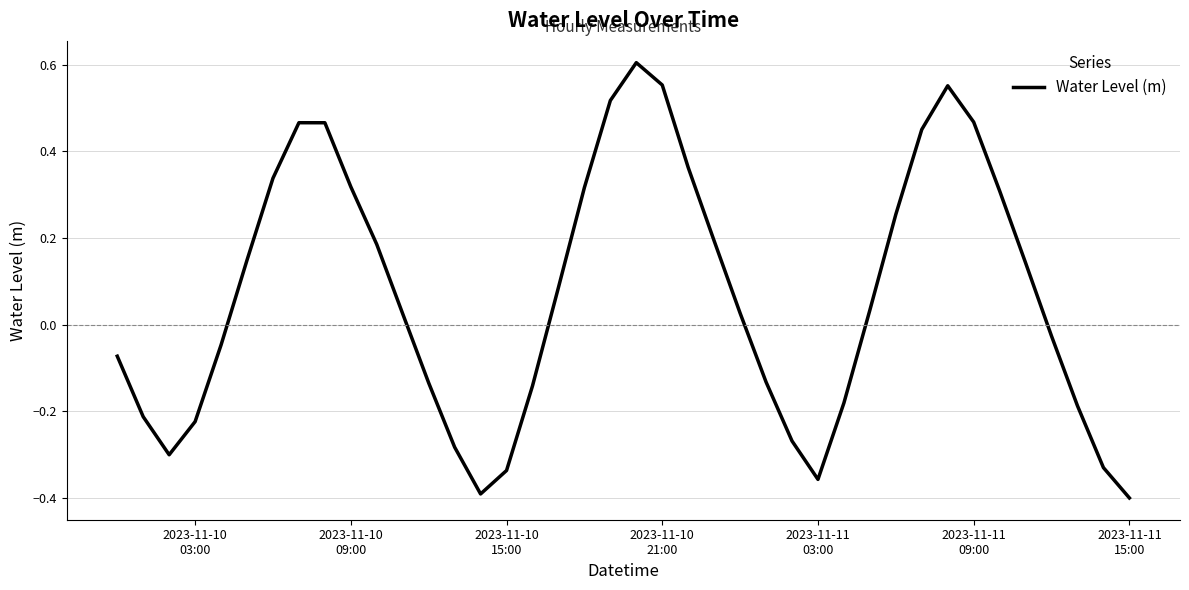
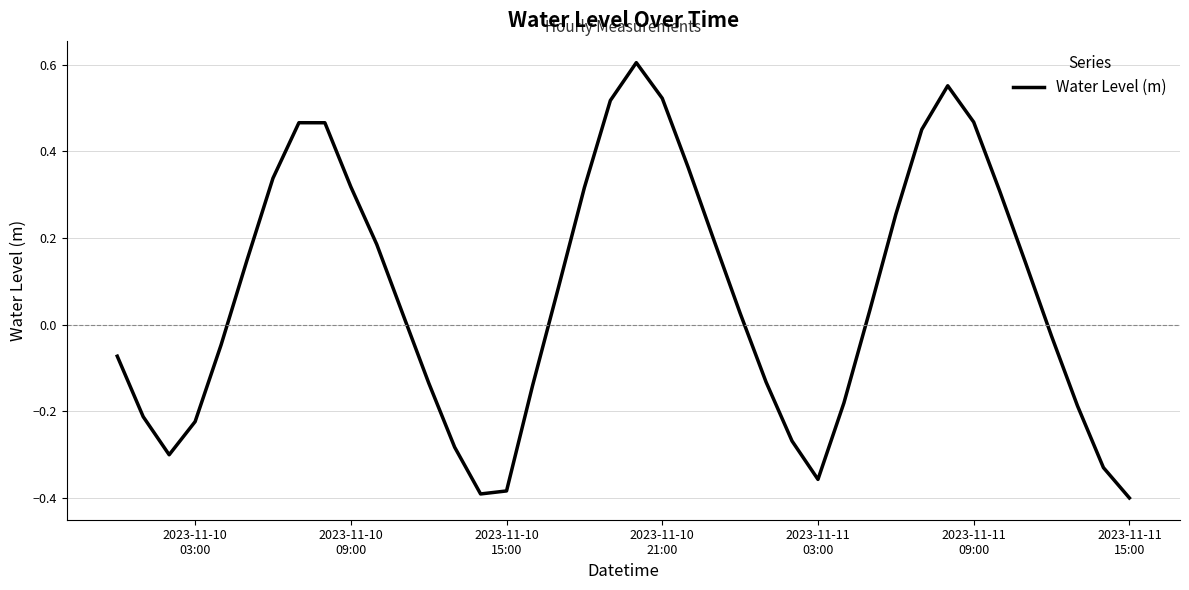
  {
    "2023-11-10 03:00": -0.22,
    "2023-11-10 09:00": 0.32,
-   "2023-11-10 15:00": -0.34,
-   "2023-11-10 21:00": 0.55,
+   "2023-11-10 15:00": -0.38,
+   "2023-11-10 21:00": 0.52,
    "2023-11-11 03:00": -0.36,
    "2023-11-11 09:00": 0.47,
    "2023-11-11 15:00": -0.40
  }
